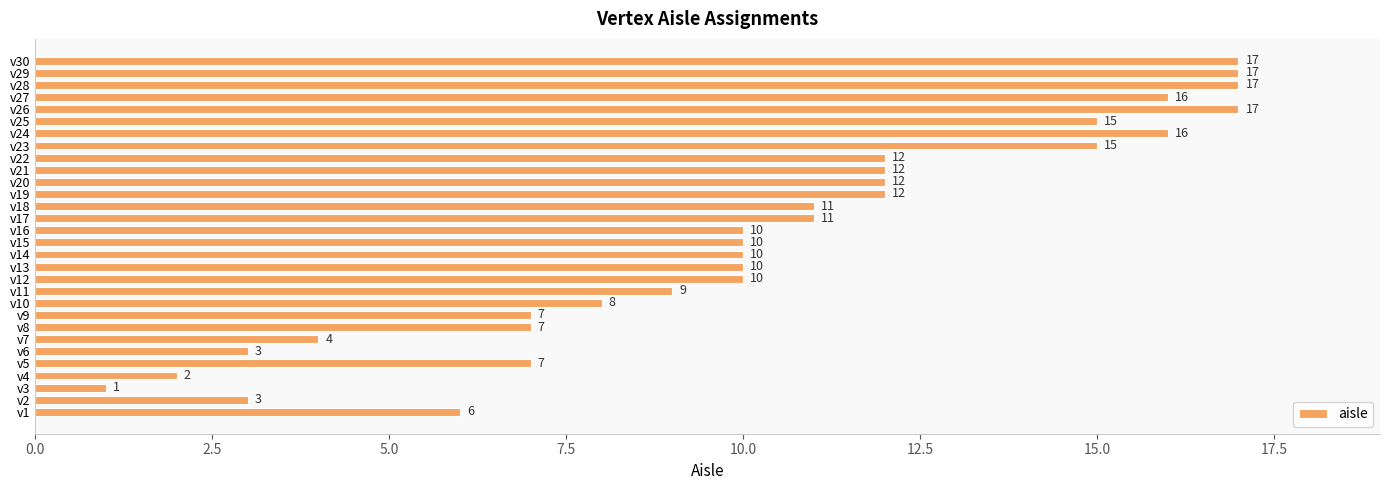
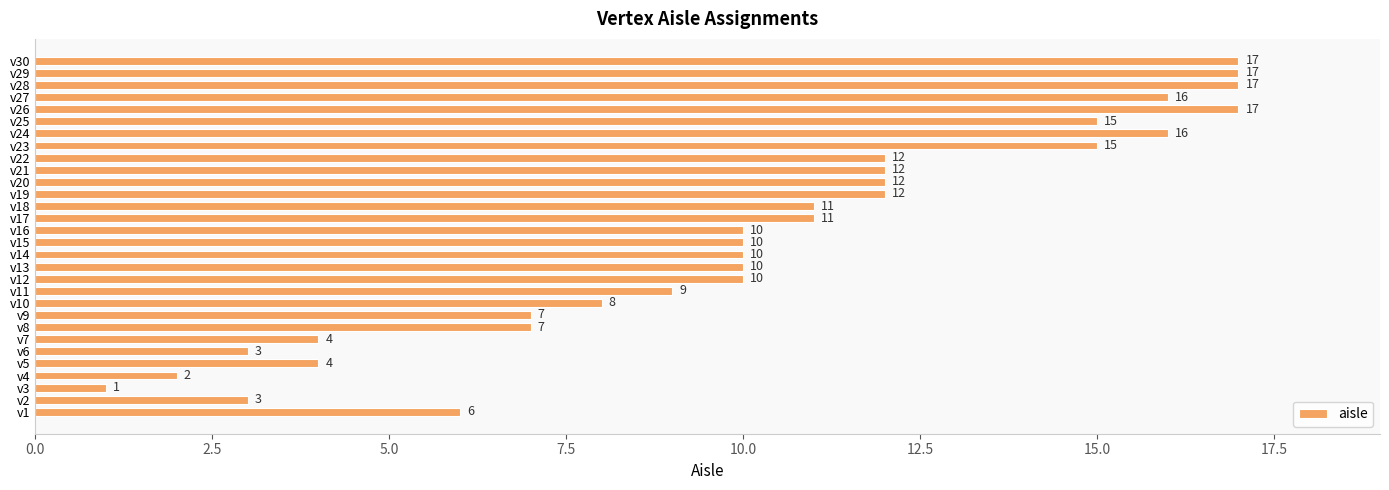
  {
    "v30": 17,
    "v29": 17,
    "v28": 17,
    "v27": 16,
    "v26": 17,
    "v25": 15,
    "v24": 16,
    "v23": 15,
    "v22": 12,
    "v21": 12,
    "v20": 12,
    "v19": 12,
    "v18": 11,
    "v17": 11,
    "v16": 10,
    "v15": 10,
    "v14": 10,
    "v13": 10,
    "v12": 10,
    "v11": 9,
    "v10": 8,
    "v9": 7,
    "v8": 7,
    "v7": 4,
    "v6": 3,
-   "v5": 7,
+   "v5": 4,
    "v4": 2,
    "v3": 1,
    "v2": 3,
    "v1": 6
  }
